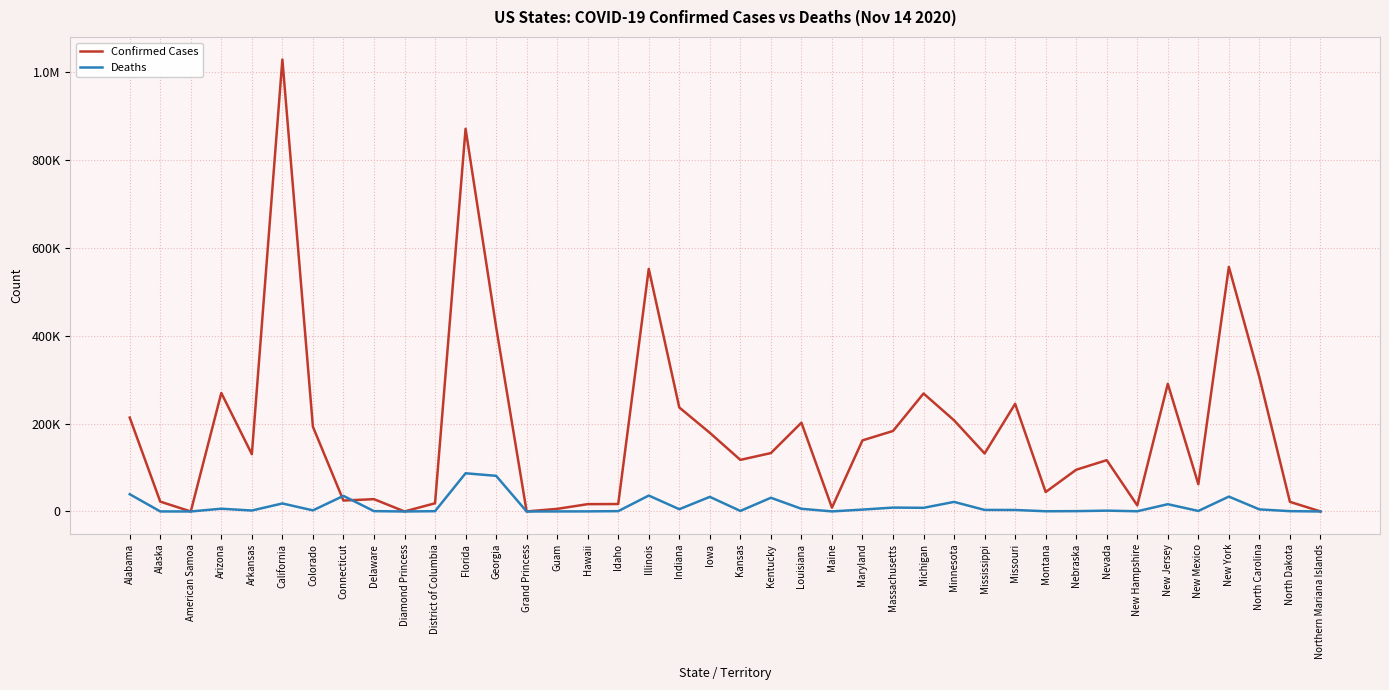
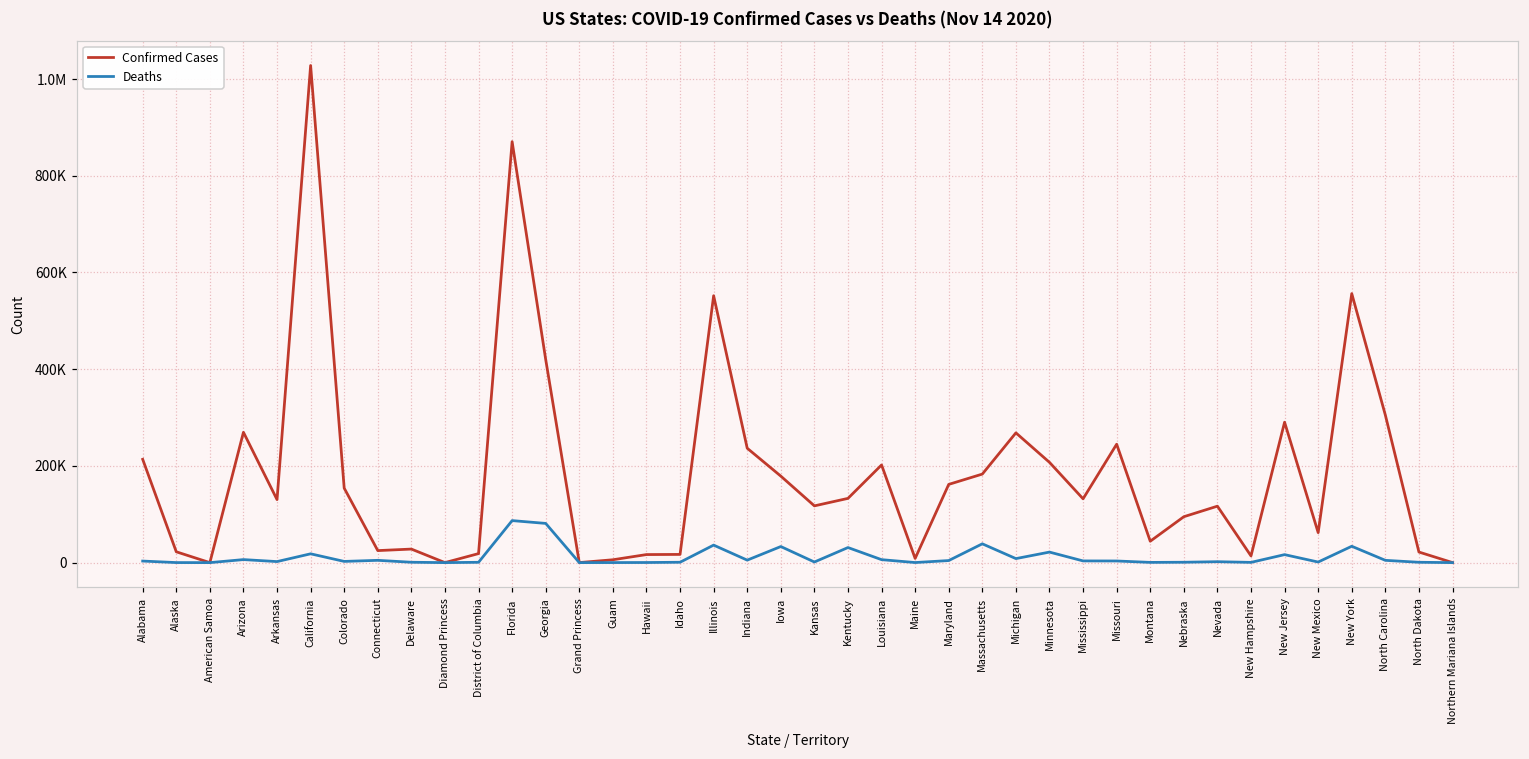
  {
    "Confirmed Cases": {
      "Alabama": 210000,
      "Alaska": 20000,
      "Arizona": 270000,
      "Arkansas": 130000,
      "California": 1030000,
-     "Colorado": 190000,
+     "Colorado": 150000,
      "Connecticut": 20000,
      "Delaware": 30000,
      "District of Columbia": 20000,
      "Florida": 870000,
      "Georgia": 420000,
      "Hawaii": 20000,
      "Idaho": 20000,
      "Illinois": 550000,
      "Indiana": 240000,
      "Iowa": 180000,
      "Kansas": 120000,
      "Kentucky": 130000,
      "Louisiana": 200000,
      "Maine": 10000,
      "Maryland": 160000,
      "Massachusetts": 180000,
      "Michigan": 270000,
      "Minnesota": 210000,
      "Mississippi": 130000,
      "Missouri": 240000,
      "Montana": 40000,
      "Nebraska": 90000,
      "Nevada": 120000,
      "New Hampshire": 10000,
      "New Jersey": 290000,
      "New Mexico": 60000,
      "New York": 560000,
      "North Carolina": 310000,
      "North Dakota": 20000
    },
    "Deaths": {
-     "Alabama": 40000,
+     "Alabama": 0,
      "Alaska": 0,
      "Arizona": 10000,
      "Arkansas": 0,
      "California": 20000,
      "Colorado": 0,
-     "Connecticut": 40000,
+     "Connecticut": 0,
      "Delaware": 0,
      "District of Columbia": 0,
      "Florida": 90000,
      "Georgia": 80000,
      "Hawaii": 0,
      "Idaho": 0,
      "Illinois": 40000,
      "Indiana": 10000,
      "Iowa": 30000,
      "Kansas": 0,
      "Kentucky": 30000,
      "Louisiana": 10000,
      "Maine": 0,
      "Maryland": 0,
-     "Massachusetts": 10000,
+     "Massachusetts": 40000,
      "Michigan": 10000,
      "Minnesota": 20000,
      "Mississippi": 0,
      "Missouri": 0,
      "Montana": 0,
      "Nebraska": 0,
      "Nevada": 0,
      "New Hampshire": 0,
      "New Jersey": 20000,
      "New Mexico": 0,
      "New York": 30000,
      "North Carolina": 0,
      "North Dakota": 0
    }
  }
